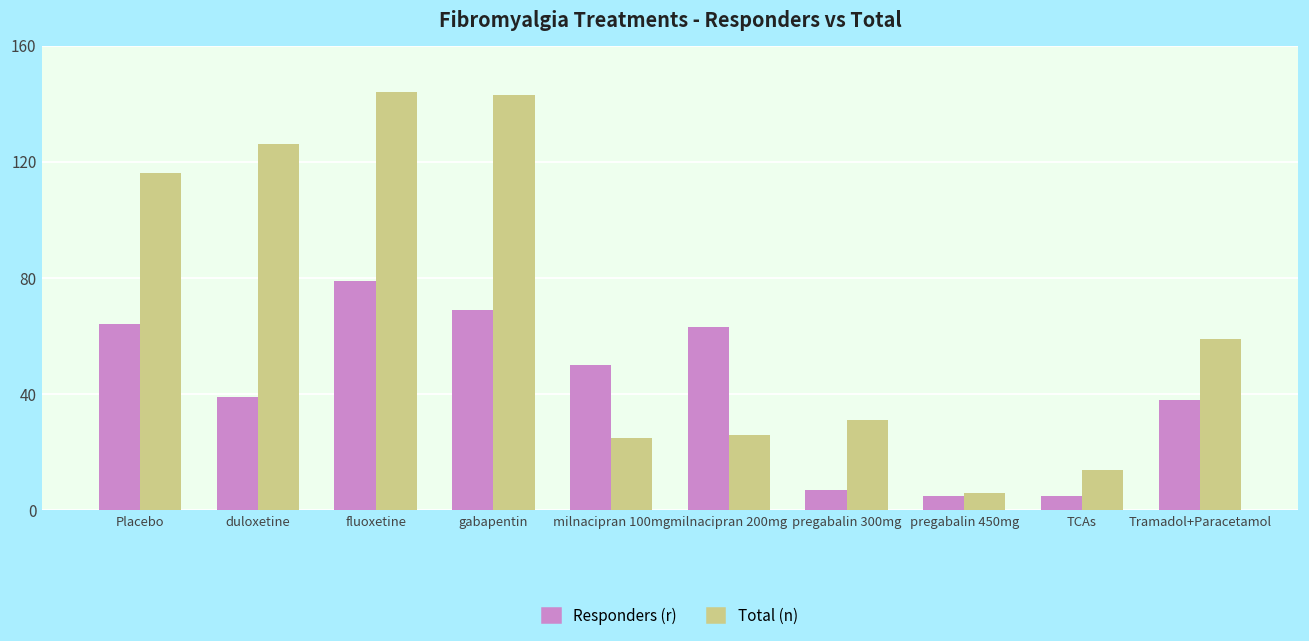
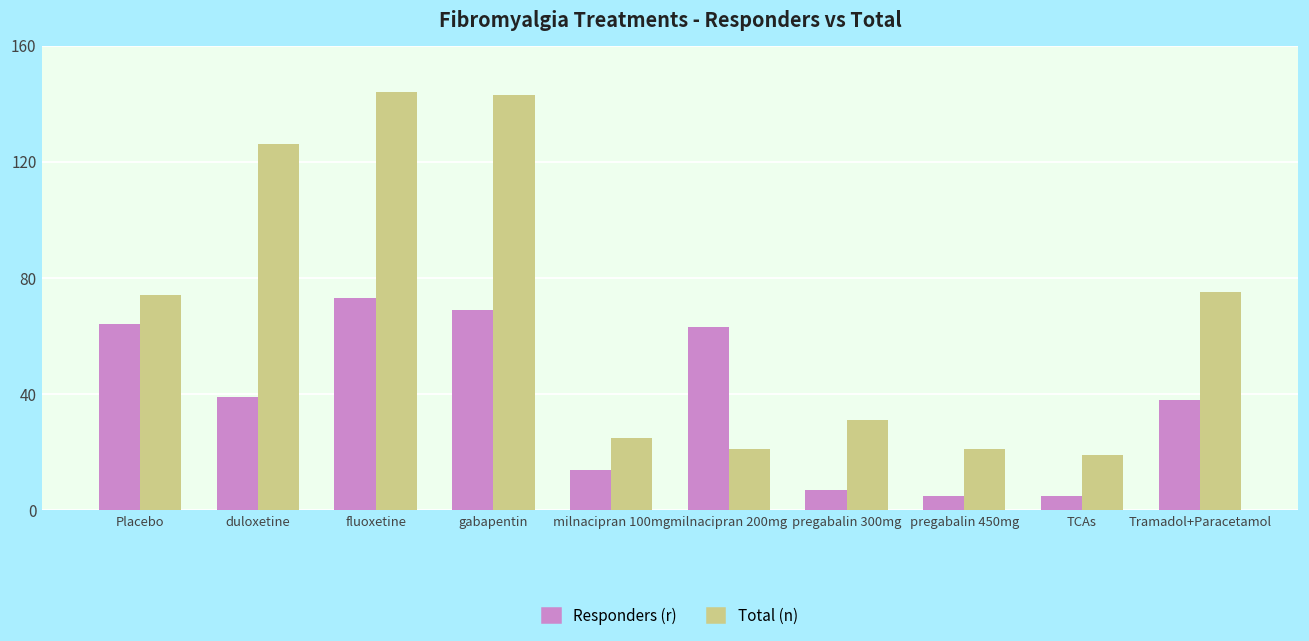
  {
    "Responders (r)": {
      "Placebo": 64,
      "duloxetine": 39,
-     "fluoxetine": 79,
+     "fluoxetine": 73,
      "gabapentin": 69,
-     "milnacipran 100mg": 50,
+     "milnacipran 100mg": 14,
      "milnacipran 200mg": 63,
      "pregabalin 300mg": 7,
      "pregabalin 450mg": 5,
      "TCAs": 5,
      "Tramadol+Paracetamol": 38
    },
    "Total (n)": {
-     "Placebo": 116,
+     "Placebo": 74,
      "duloxetine": 126,
      "fluoxetine": 144,
      "gabapentin": 143,
      "milnacipran 100mg": 25,
-     "milnacipran 200mg": 26,
+     "milnacipran 200mg": 21,
      "pregabalin 300mg": 31,
-     "pregabalin 450mg": 6,
-     "TCAs": 14,
-     "Tramadol+Paracetamol": 59
+     "pregabalin 450mg": 21,
+     "TCAs": 19,
+     "Tramadol+Paracetamol": 75
    }
  }
